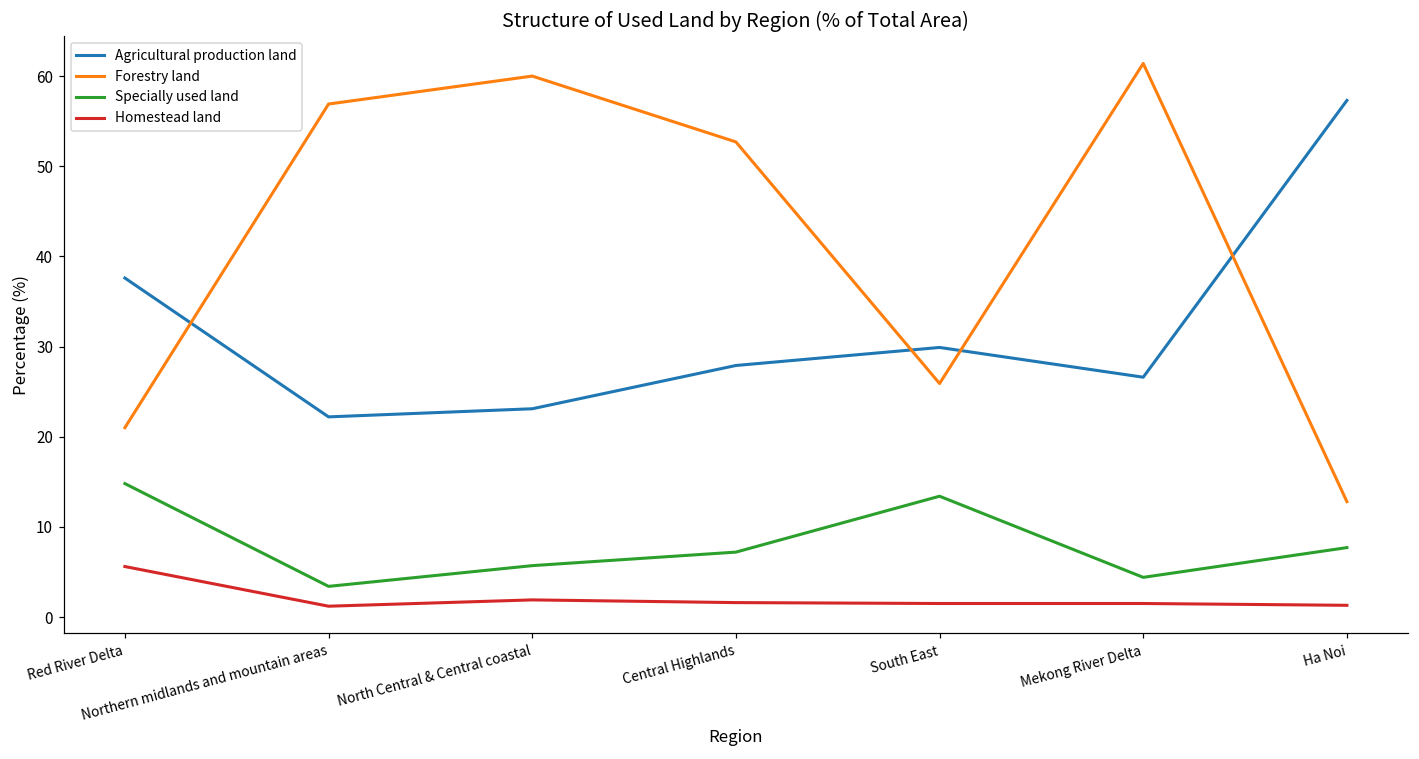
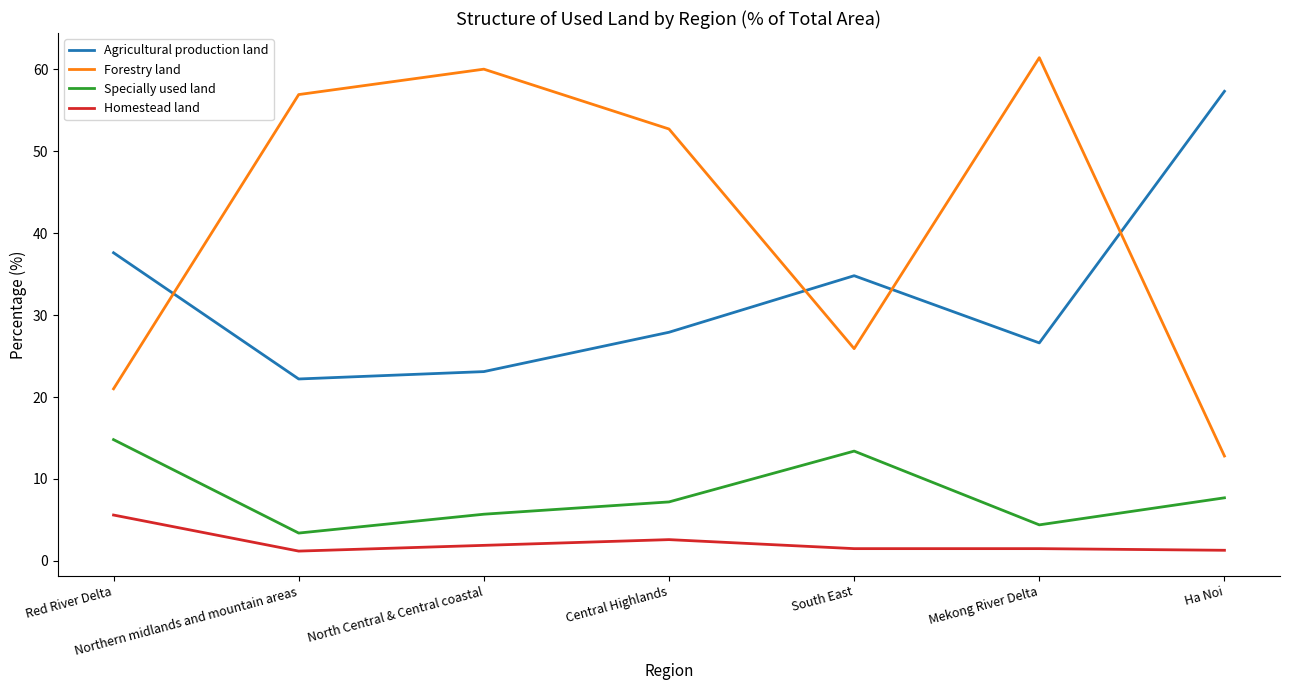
  {
    "Agricultural production land": {
      "Red River Delta": 38,
      "Northern midlands and mountain areas": 22,
      "North Central & Central coastal": 23,
      "Central Highlands": 28,
-     "South East": 30,
+     "South East": 35,
      "Mekong River Delta": 27,
      "Ha Noi": 57
    },
    "Forestry land": {
      "Red River Delta": 21,
      "Northern midlands and mountain areas": 57,
      "North Central & Central coastal": 60,
      "Central Highlands": 53,
      "South East": 26,
      "Mekong River Delta": 61,
      "Ha Noi": 13
    },
    "Specially used land": {
      "Red River Delta": 15,
      "Northern midlands and mountain areas": 3,
      "North Central & Central coastal": 6,
      "Central Highlands": 7,
      "South East": 13,
      "Mekong River Delta": 4,
      "Ha Noi": 8
    },
    "Homestead land": {
      "Red River Delta": 6,
      "Northern midlands and mountain areas": 1,
      "North Central & Central coastal": 2,
-     "Central Highlands": 2,
+     "Central Highlands": 3,
      "South East": 2,
      "Mekong River Delta": 2,
      "Ha Noi": 1
    }
  }
